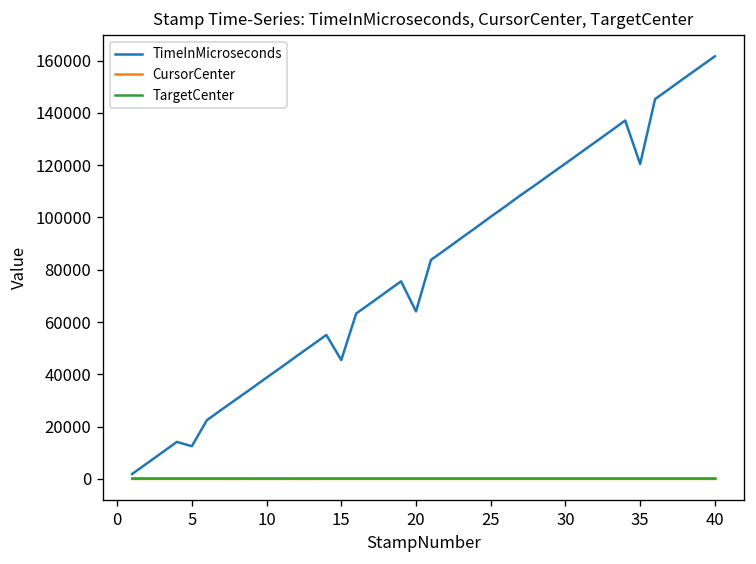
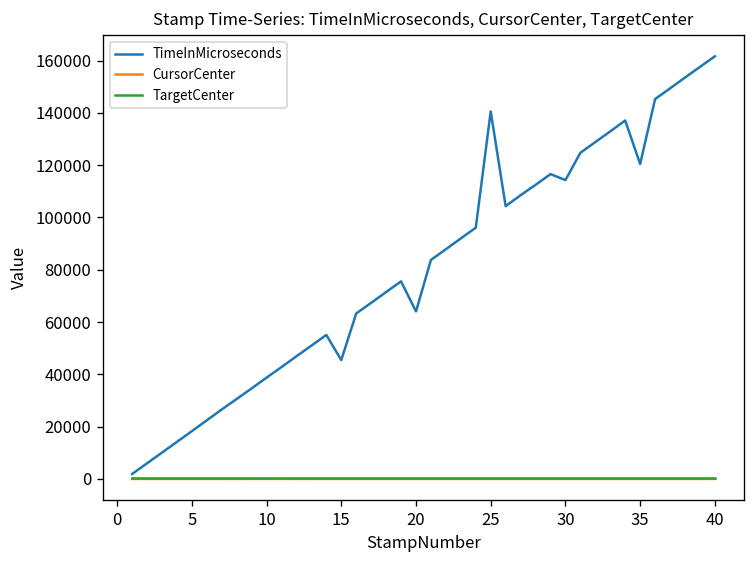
  {
    "TimeInMicroseconds": {
-     "5": 13000,
+     "5": 18000,
      "10": 39000,
      "15": 45000,
      "20": 64000,
-     "25": 100000,
-     "30": 121000,
+     "25": 141000,
+     "30": 114000,
      "35": 120000,
      "40": 162000
    }
  }
